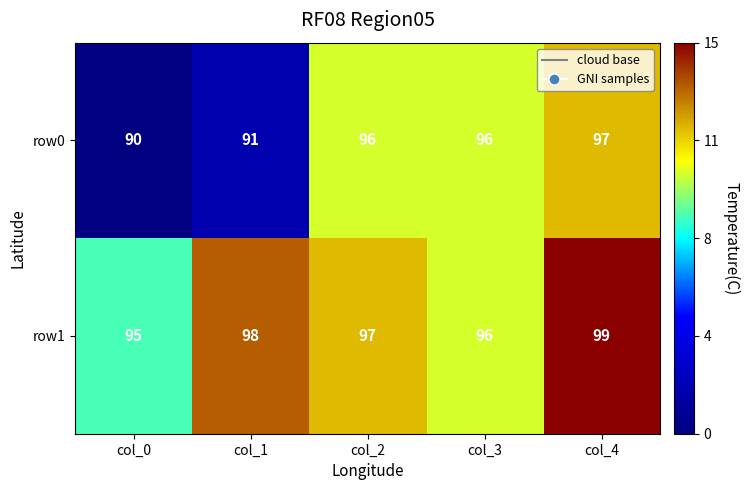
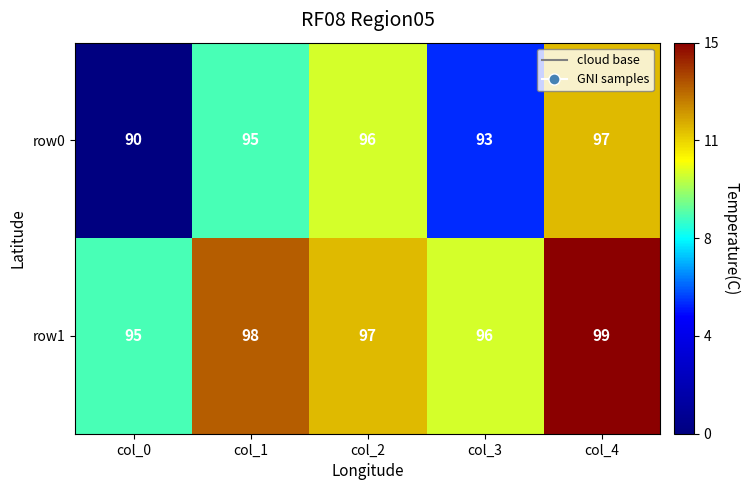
  {
    "row0": {
      "col_0": 90,
-     "col_1": 91,
+     "col_1": 95,
      "col_2": 96,
-     "col_3": 96,
+     "col_3": 93,
      "col_4": 97
    },
    "row1": {
      "col_0": 95,
      "col_1": 98,
      "col_2": 97,
      "col_3": 96,
      "col_4": 99
    }
  }
